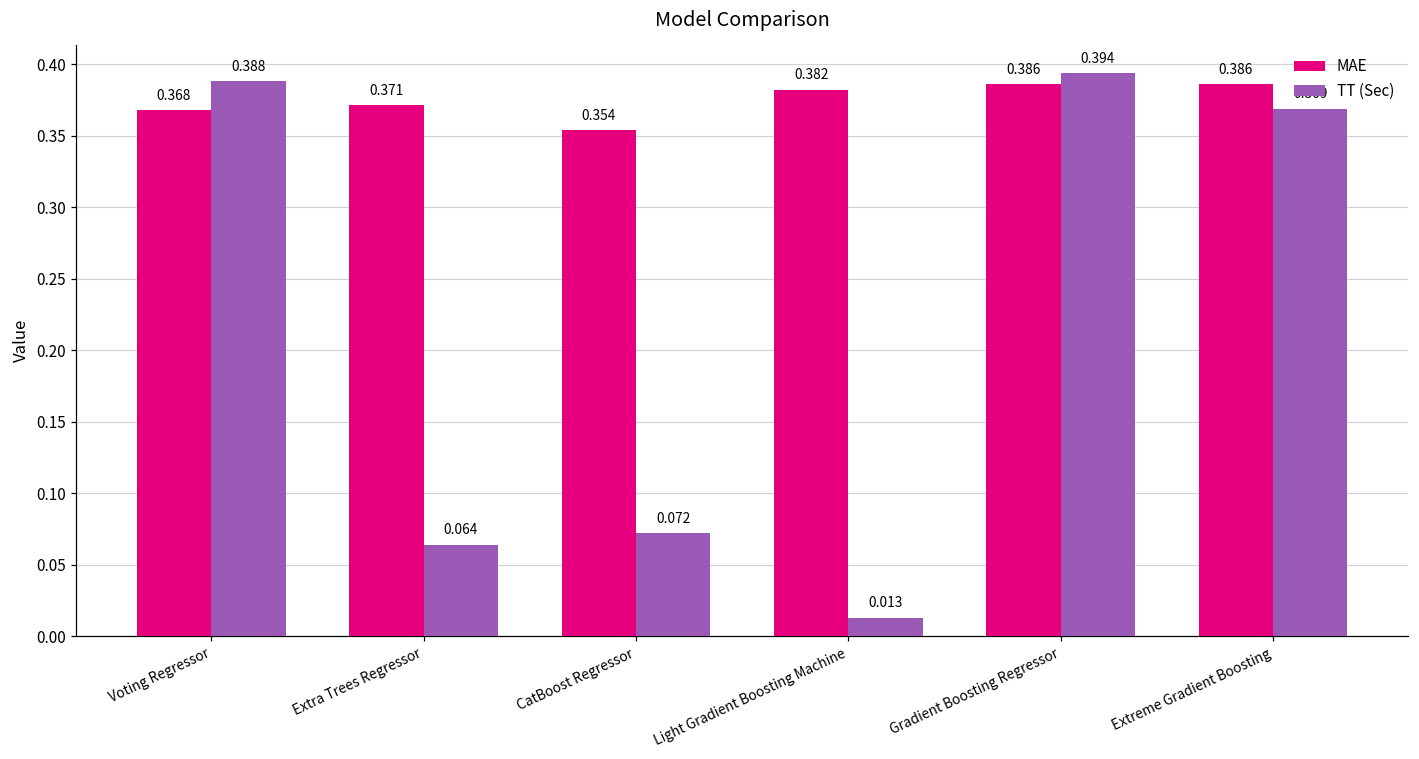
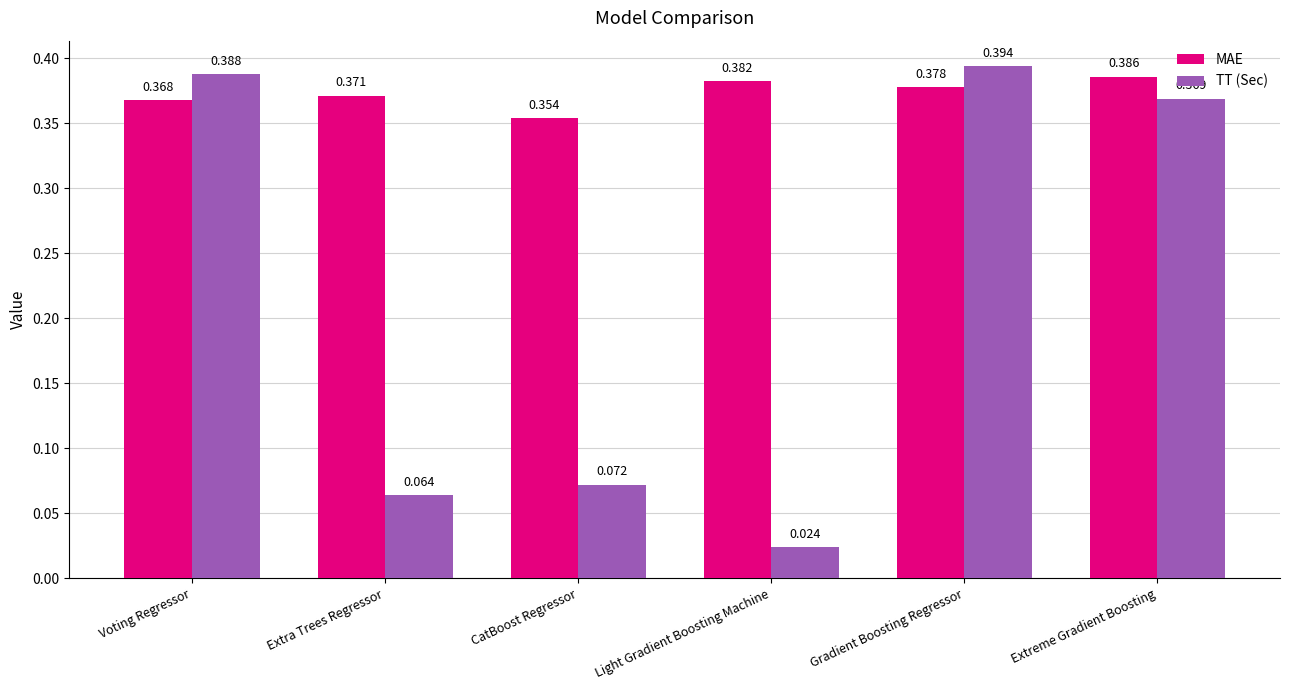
  {
    "MAE": {
      "Voting Regressor": 0.368,
      "Extra Trees Regressor": 0.371,
      "CatBoost Regressor": 0.354,
      "Light Gradient Boosting Machine": 0.382,
-     "Gradient Boosting Regressor": 0.386,
+     "Gradient Boosting Regressor": 0.378,
      "Extreme Gradient Boosting": 0.386
    },
    "TT (Sec)": {
      "Voting Regressor": 0.388,
      "Extra Trees Regressor": 0.064,
      "CatBoost Regressor": 0.072,
-     "Light Gradient Boosting Machine": 0.013,
+     "Light Gradient Boosting Machine": 0.024,
      "Gradient Boosting Regressor": 0.394,
      "Extreme Gradient Boosting": 0.369
    }
  }
